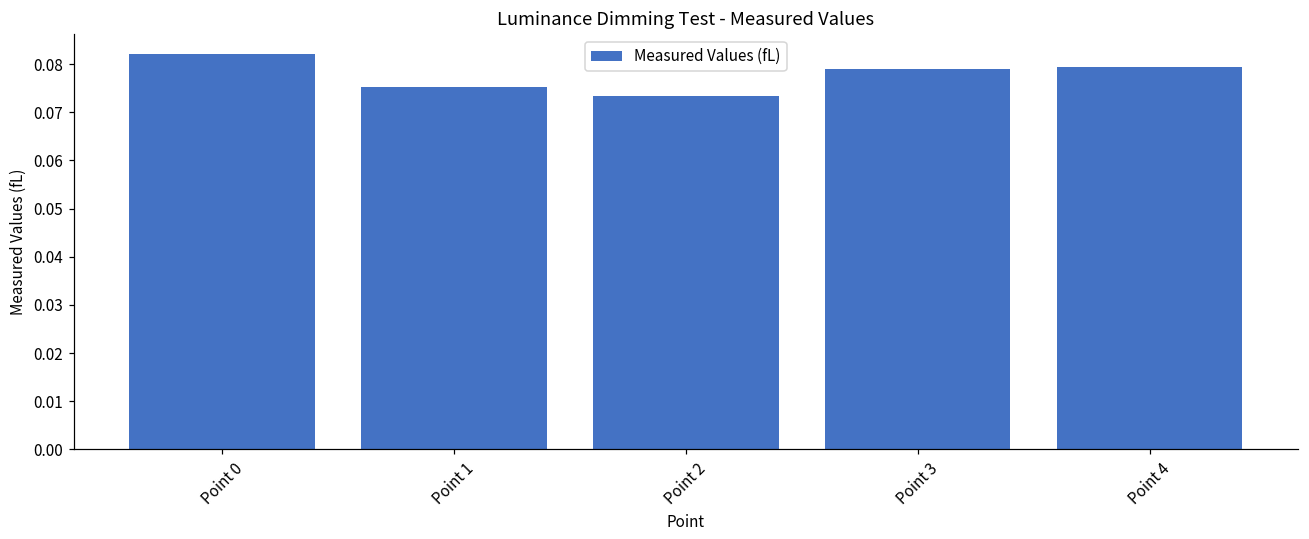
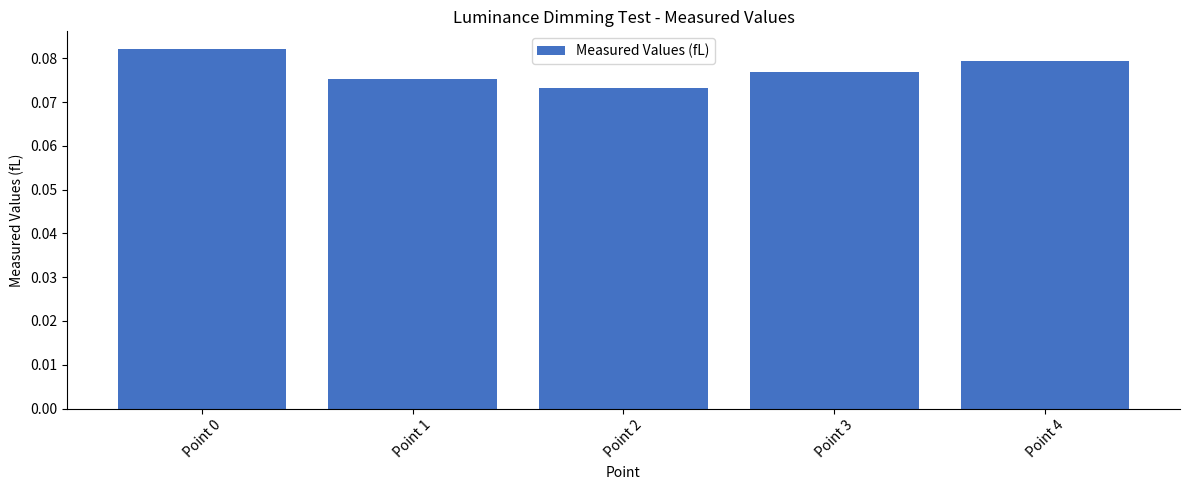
  {
    "Point 0": 0.082,
    "Point 1": 0.075,
    "Point 2": 0.073,
-   "Point 3": 0.079,
+   "Point 3": 0.077,
    "Point 4": 0.079
  }
